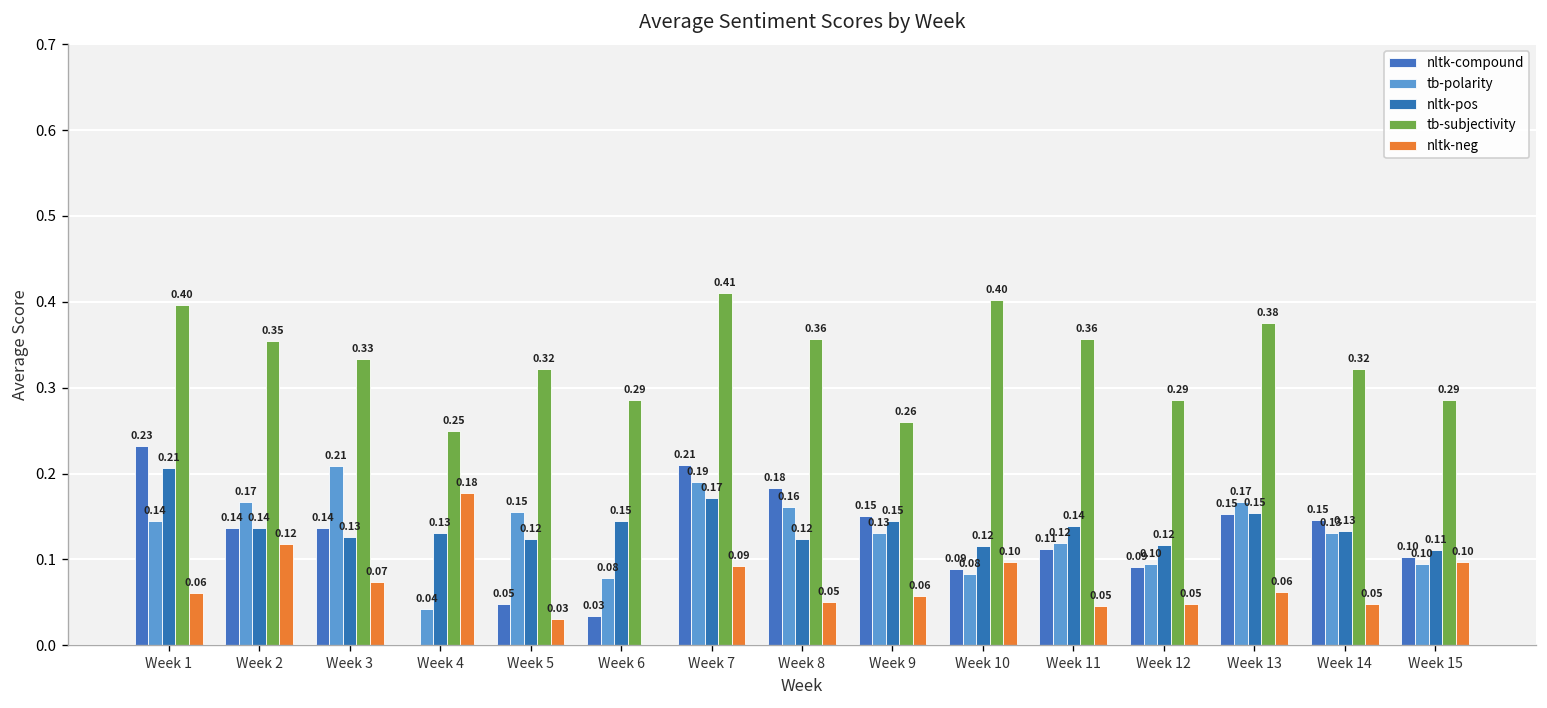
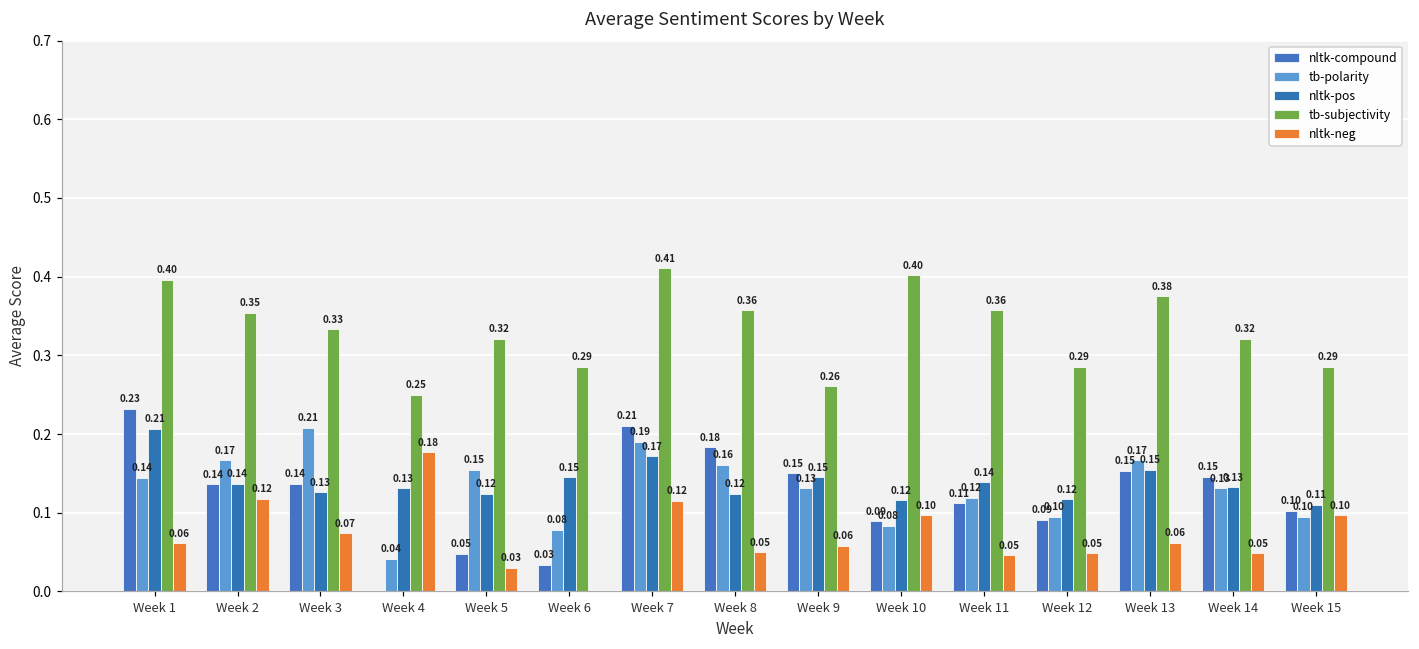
  {
    "tb-subjectivity": {
      "Week 1": 0.40,
      "Week 2": 0.35,
      "Week 3": 0.33,
      "Week 4": 0.25,
      "Week 5": 0.32,
      "Week 6": 0.29,
      "Week 7": 0.41,
      "Week 8": 0.36,
      "Week 9": 0.26,
      "Week 10": 0.40,
      "Week 11": 0.36,
      "Week 12": 0.29,
      "Week 13": 0.38,
      "Week 14": 0.32,
      "Week 15": 0.29
    },
    "nltk-neg": {
      "Week 1": 0.06,
      "Week 2": 0.12,
      "Week 3": 0.07,
      "Week 4": 0.18,
      "Week 5": 0.03,
-     "Week 7": 0.09,
+     "Week 7": 0.12,
      "Week 8": 0.05,
      "Week 9": 0.06,
      "Week 10": 0.10,
      "Week 11": 0.05,
      "Week 12": 0.05,
      "Week 13": 0.06,
      "Week 14": 0.05,
      "Week 15": 0.10
    }
  }
